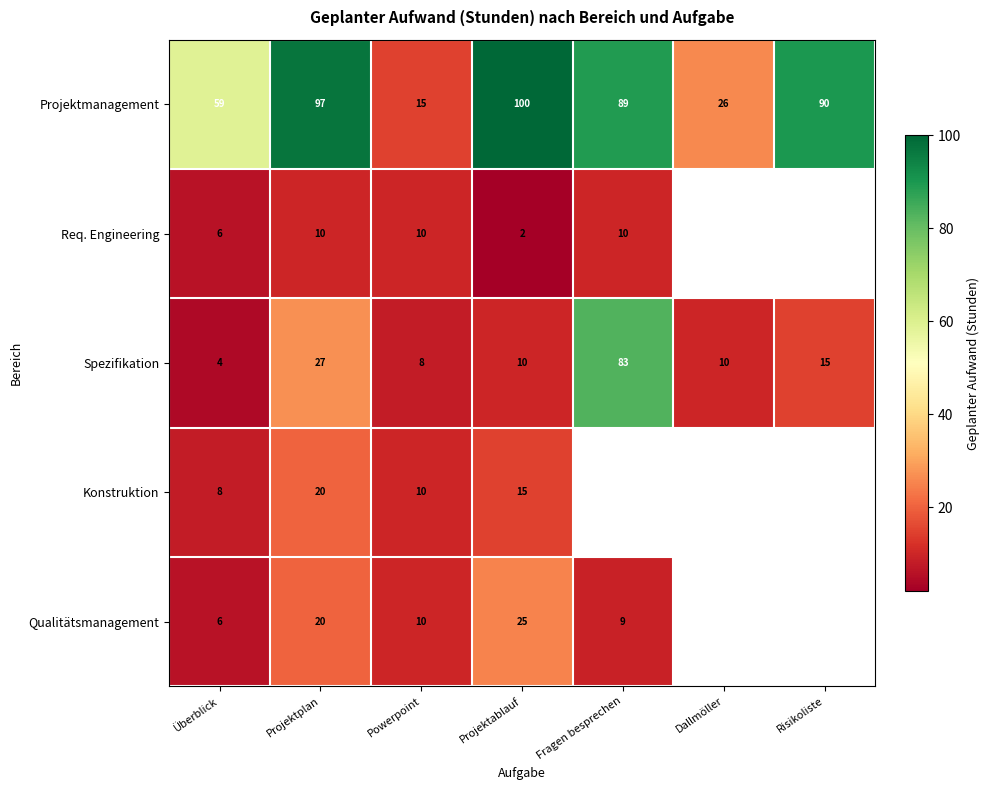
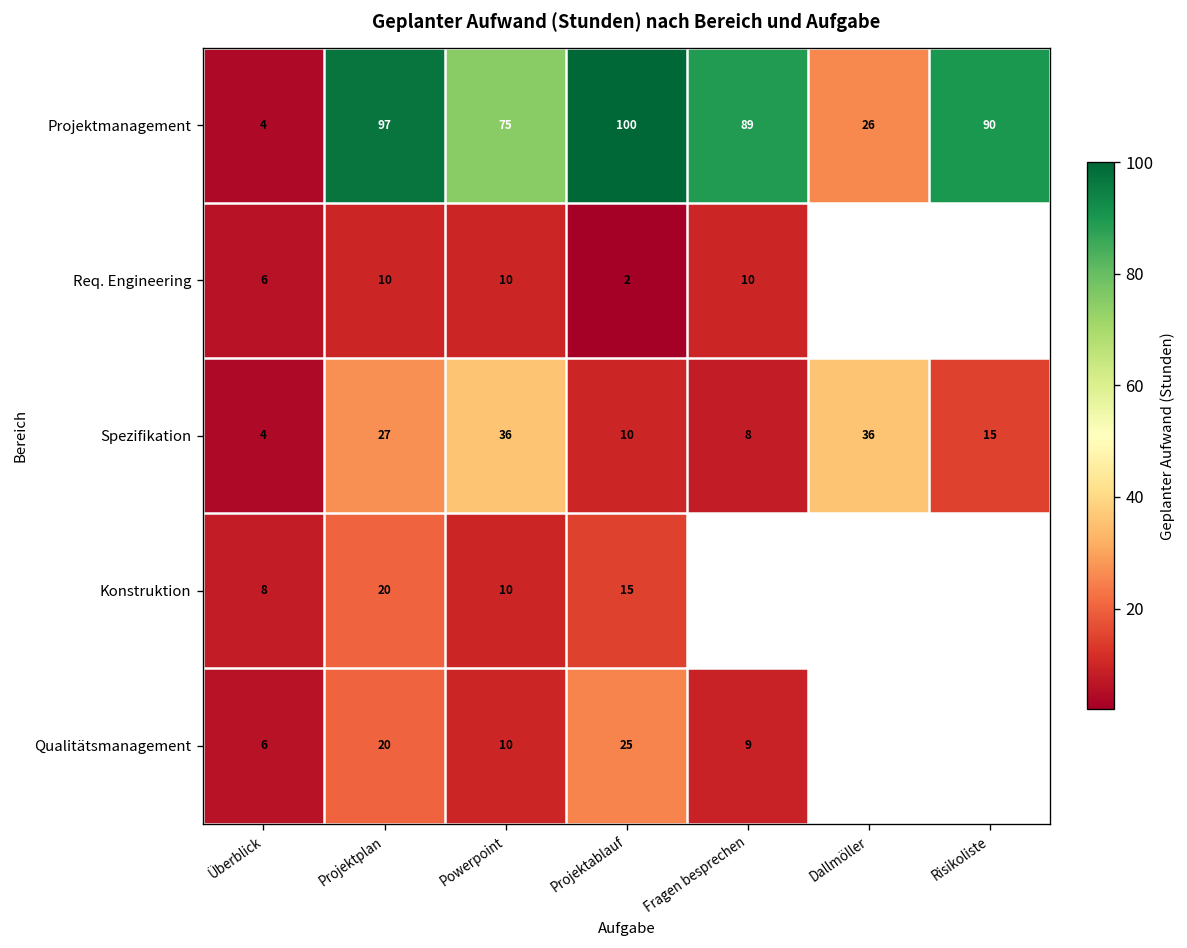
  {
    "Projektmanagement": {
-     "Überblick": 59,
+     "Überblick": 4,
      "Projektplan": 97,
-     "Powerpoint": 15,
+     "Powerpoint": 75,
      "Projektablauf": 100,
      "Fragen besprechen": 89,
      "Dallmöller": 26,
      "Risikoliste": 90
    },
    "Req. Engineering": {
      "Überblick": 6,
      "Projektplan": 10,
      "Powerpoint": 10,
      "Projektablauf": 2,
      "Fragen besprechen": 10
    },
    "Spezifikation": {
      "Überblick": 4,
      "Projektplan": 27,
-     "Powerpoint": 8,
+     "Powerpoint": 36,
      "Projektablauf": 10,
-     "Fragen besprechen": 83,
-     "Dallmöller": 10,
+     "Fragen besprechen": 8,
+     "Dallmöller": 36,
      "Risikoliste": 15
    },
    "Konstruktion": {
      "Überblick": 8,
      "Projektplan": 20,
      "Powerpoint": 10,
      "Projektablauf": 15
    },
    "Qualitätsmanagement": {
      "Überblick": 6,
      "Projektplan": 20,
      "Powerpoint": 10,
      "Projektablauf": 25,
      "Fragen besprechen": 9
    }
  }
